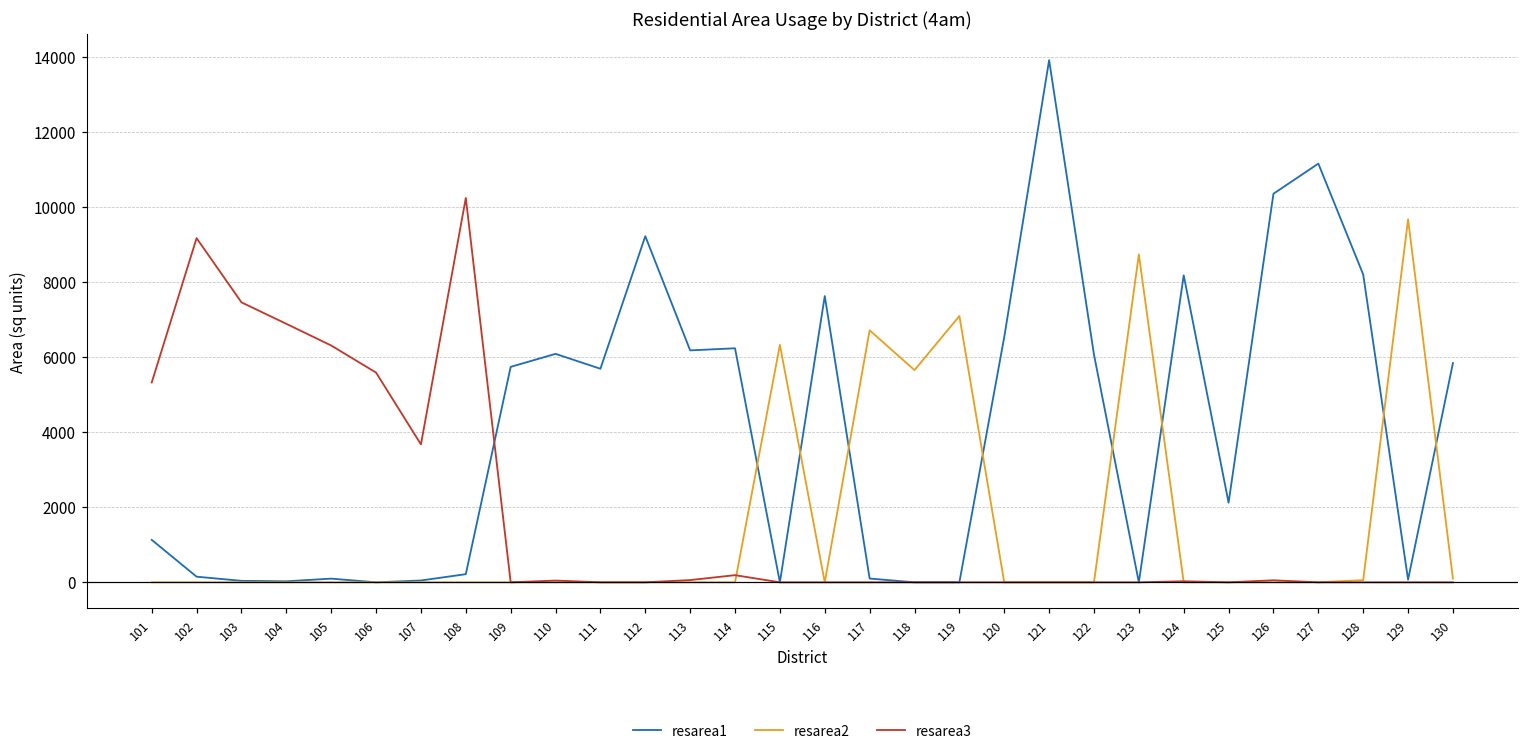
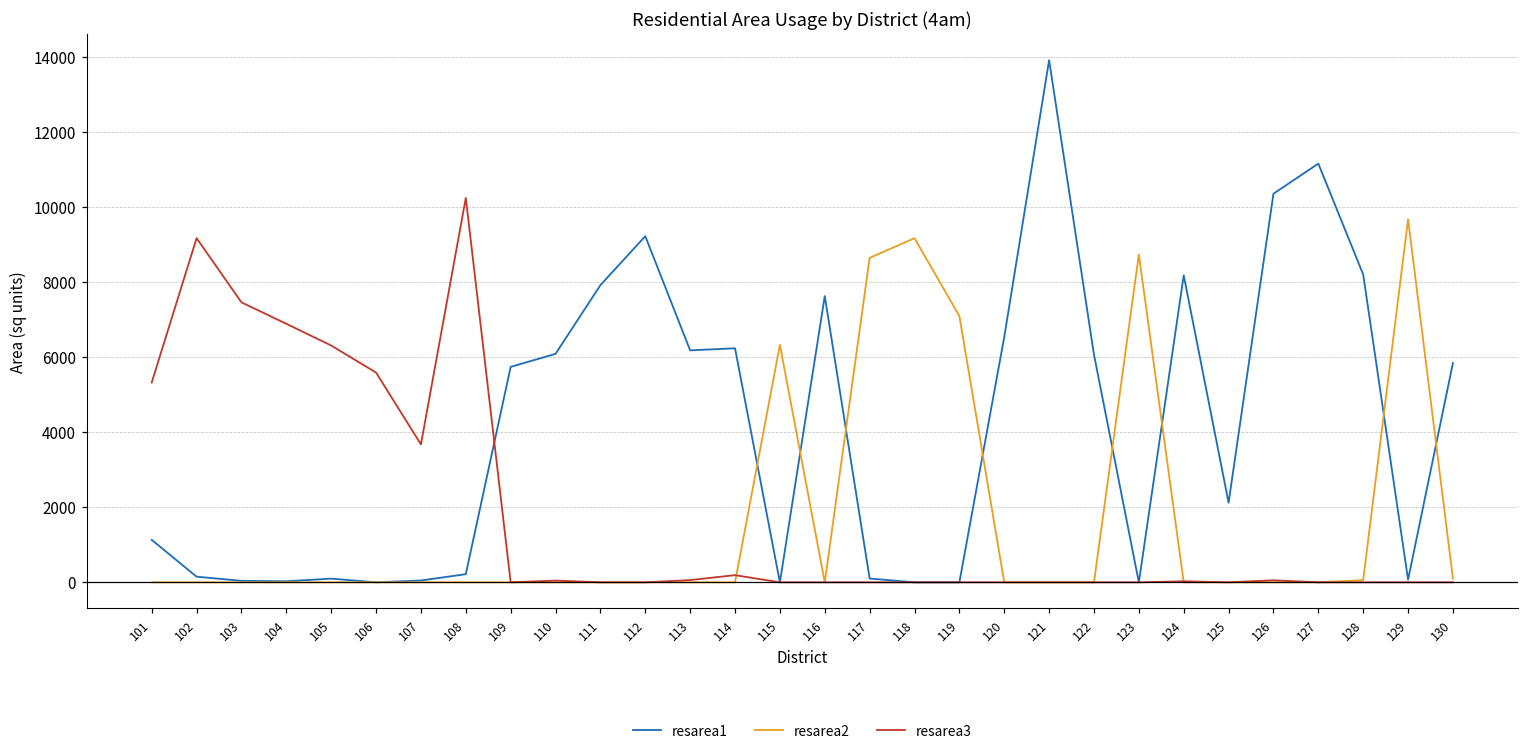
  {
    "resarea1": {
      "101": 1100,
      "102": 200,
      "105": 100,
      "108": 200,
      "109": 5700,
      "110": 6100,
-     "111": 5700,
+     "111": 7900,
      "112": 9200,
      "113": 6200,
      "114": 6200,
      "116": 7600,
      "117": 100,
      "120": 6500,
      "121": 13900,
      "122": 6100,
      "124": 8200,
      "125": 2100,
      "126": 10400,
      "127": 11200,
      "128": 8200,
      "130": 5800
    },
    "resarea2": {
      "101": 0,
      "102": 0,
      "105": 0,
      "108": 0,
      "114": 0,
      "115": 6300,
-     "117": 6700,
-     "118": 5700,
+     "117": 8600,
+     "118": 9200,
      "119": 7100,
      "123": 8700,
      "129": 9700,
      "130": 100
    },
    "resarea3": {
      "101": 5300,
      "102": 9200,
      "103": 7500,
      "104": 6900,
      "105": 6300,
      "106": 5600,
      "107": 3700,
      "108": 10200,
      "114": 200,
      "117": 0,
      "130": 0
    }
  }
